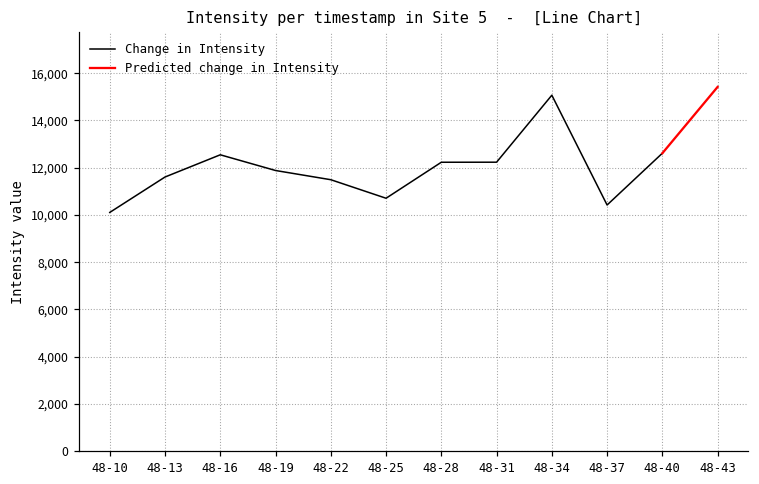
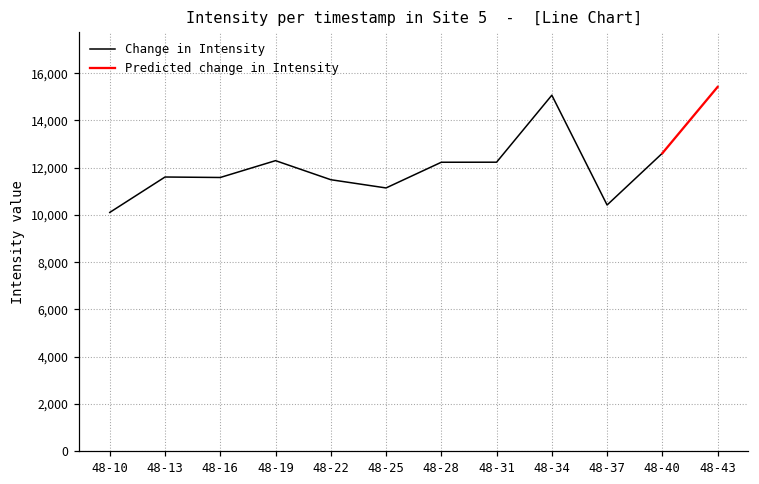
  {
    "Change in Intensity": {
      "48-10": "10,100",
      "48-13": "11,600",
-     "48-16": "12,500",
-     "48-19": "11,900",
+     "48-16": "11,600",
+     "48-19": "12,300",
      "48-22": "11,500",
-     "48-25": "10,700",
+     "48-25": "11,100",
      "48-28": "12,200",
      "48-31": "12,200",
      "48-34": "15,100",
      "48-37": "10,400"
    },
    "Predicted change in Intensity": {
      "48-43": "15,400"
    }
  }
